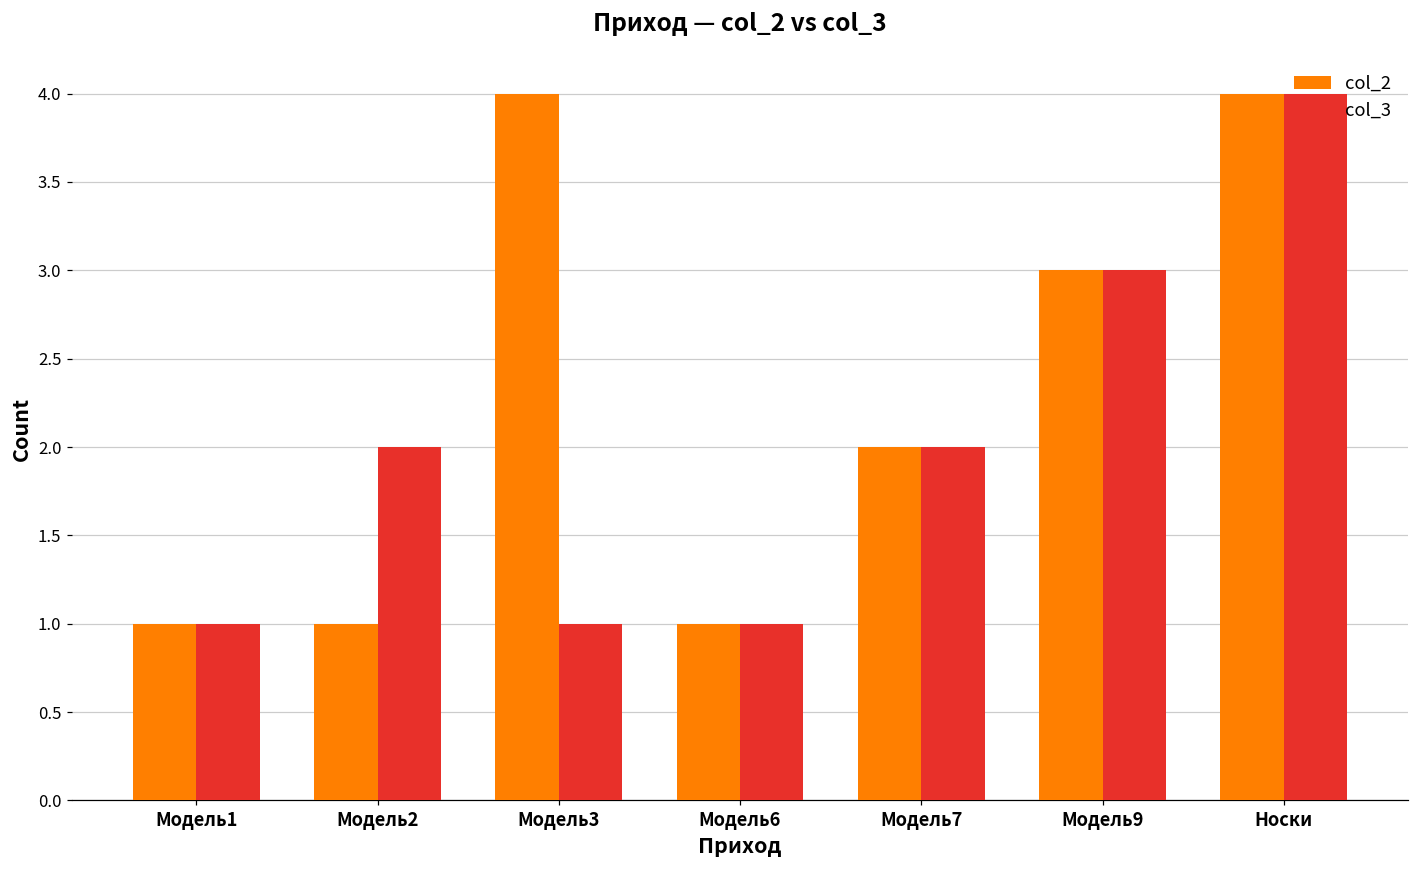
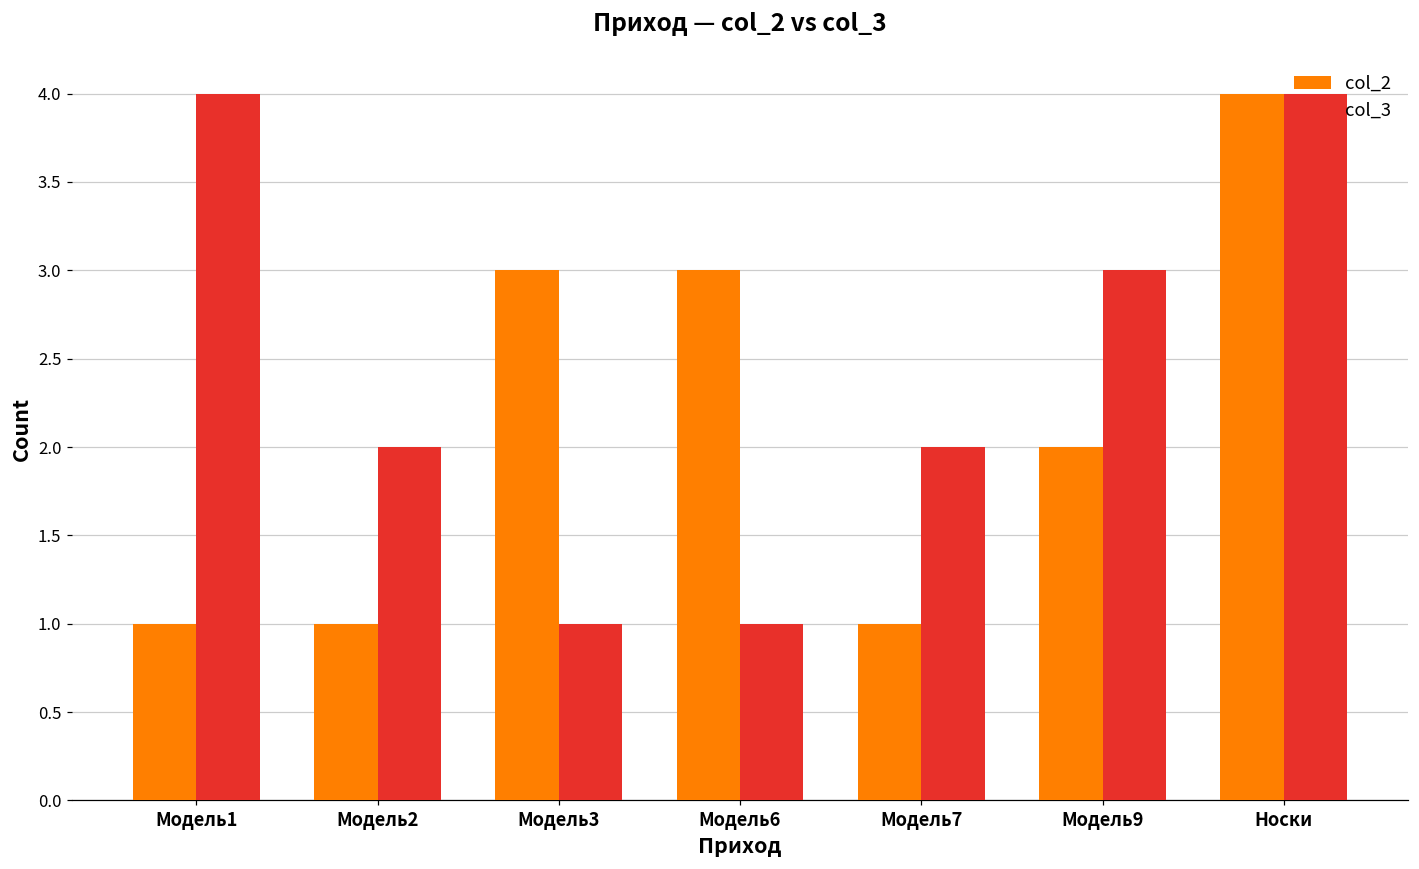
  {
    "col_2": {
      "Модель1": 1,
      "Модель2": 1,
-     "Модель3": 4,
-     "Модель6": 1,
-     "Модель7": 2,
-     "Модель9": 3,
+     "Модель3": 3,
+     "Модель6": 3,
+     "Модель7": 1,
+     "Модель9": 2,
      "Носки": 4
    },
    "col_3": {
-     "Модель1": 1,
+     "Модель1": 4,
      "Модель2": 2,
      "Модель3": 1,
      "Модель6": 1,
      "Модель7": 2,
      "Модель9": 3,
      "Носки": 4
    }
  }
